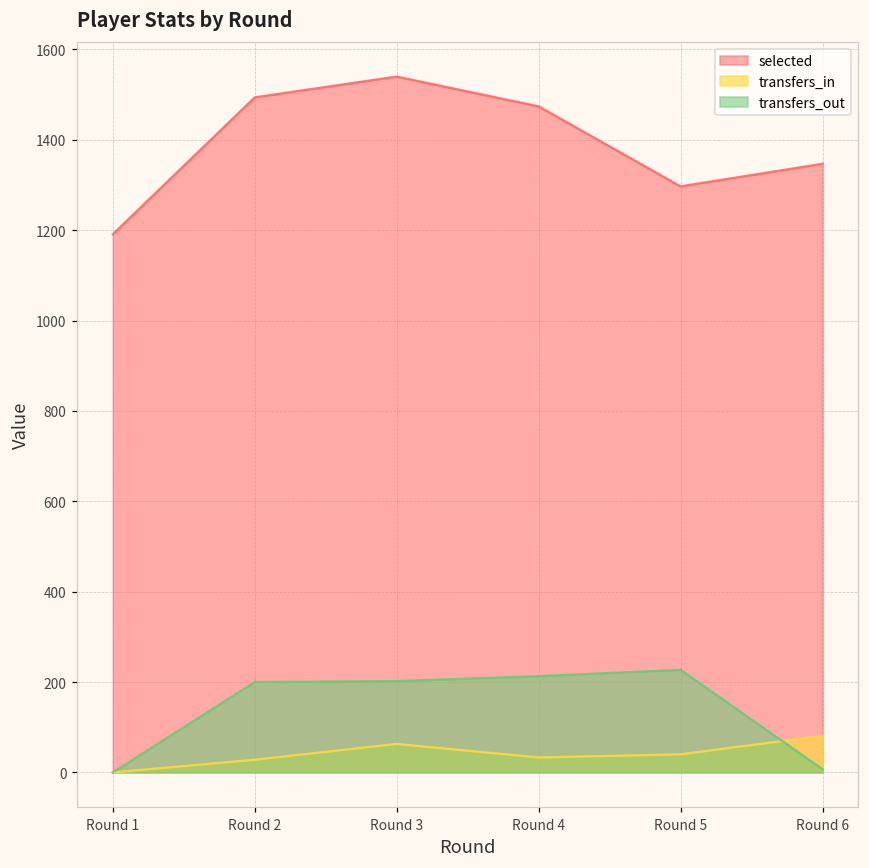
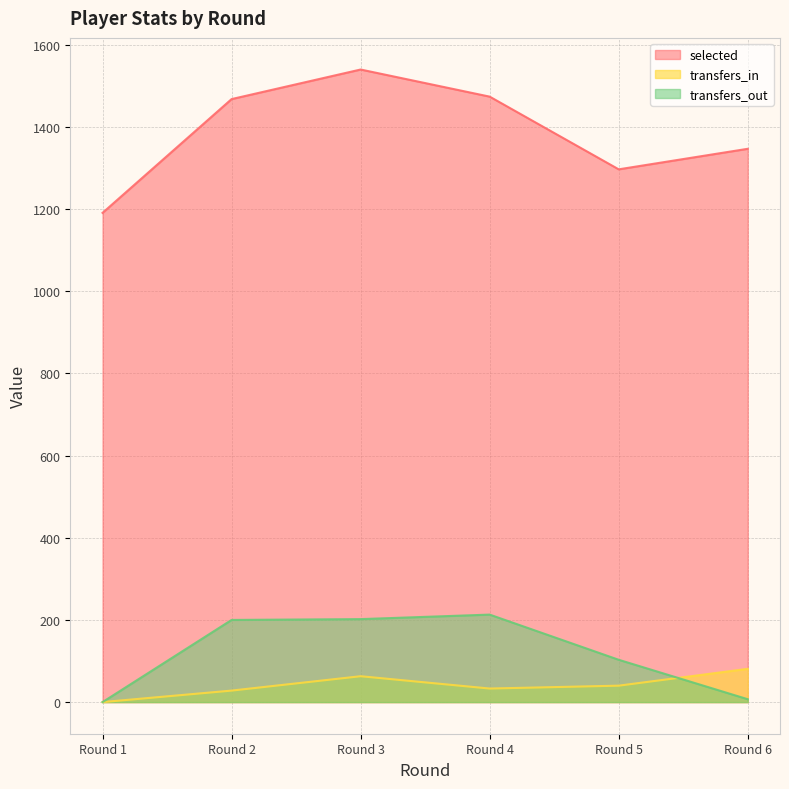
  {
    "selected": {
      "Round 1": 1190,
-     "Round 2": 1490,
+     "Round 2": 1470,
      "Round 3": 1540,
      "Round 4": 1470,
      "Round 5": 1300,
      "Round 6": 1350
    },
    "transfers_in": {
      "Round 2": 30,
      "Round 3": 60,
      "Round 4": 30,
      "Round 5": 40,
      "Round 6": 80
    },
    "transfers_out": {
      "Round 2": 200,
      "Round 3": 200,
      "Round 4": 210,
-     "Round 5": 230,
+     "Round 5": 100,
      "Round 6": 10
    }
  }
